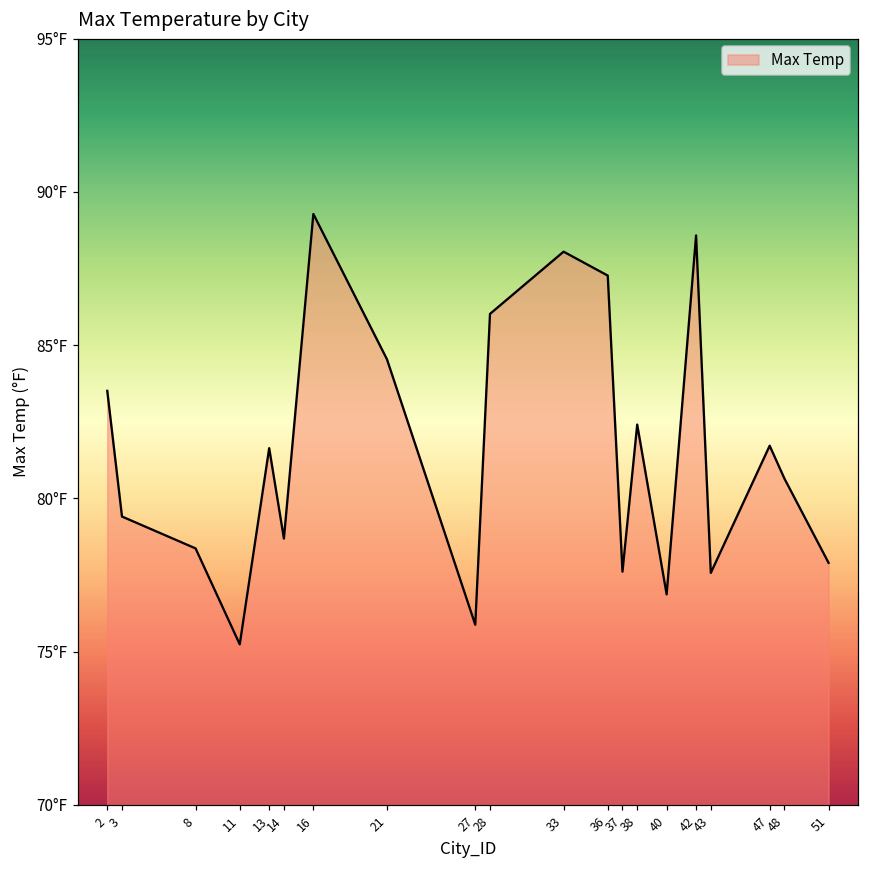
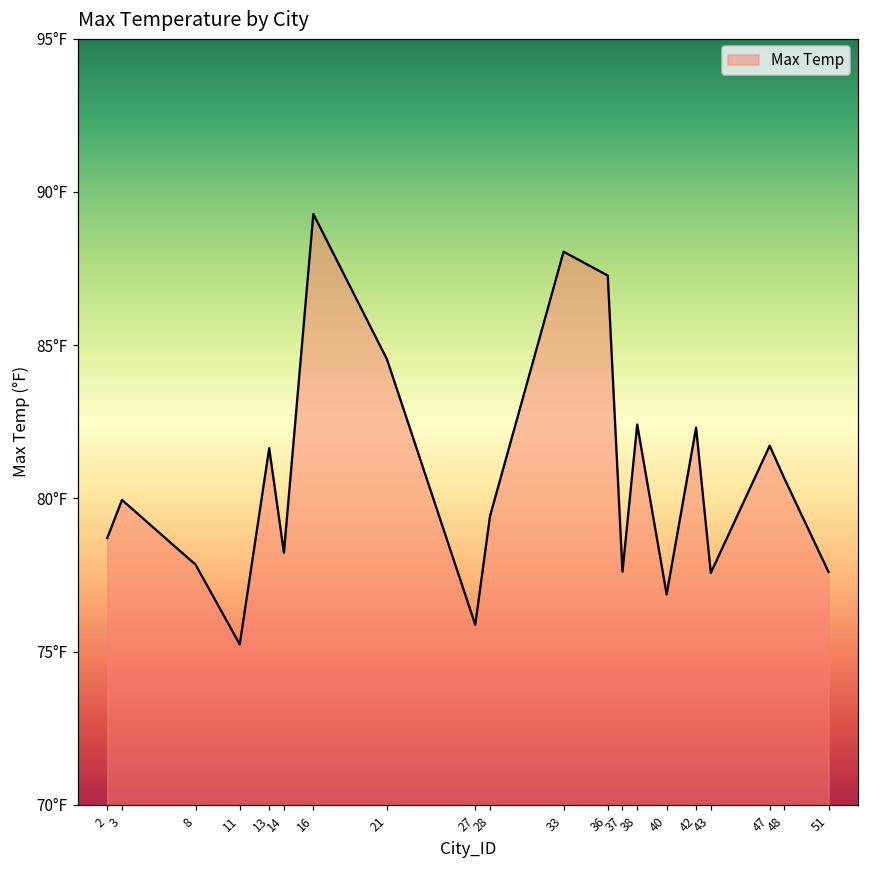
  {
-   "2": "83.5°F",
-   "3": "79.4°F",
-   "8": "78.4°F",
+   "2": "78.7°F",
+   "3": "80.0°F",
+   "8": "77.8°F",
    "11": "75.2°F",
    "13": "81.6°F",
-   "14": "78.7°F",
+   "14": "78.2°F",
    "16": "89.3°F",
    "21": "84.5°F",
    "27": "75.9°F",
-   "28": "86.0°F",
+   "28": "79.4°F",
    "33": "88.1°F",
    "36": "87.3°F",
    "37": "77.6°F",
    "38": "82.4°F",
    "40": "76.9°F",
-   "42": "88.6°F",
+   "42": "82.3°F",
    "43": "77.6°F",
    "47": "81.7°F",
    "48": "80.7°F",
-   "51": "77.9°F"
+   "51": "77.6°F"
  }
